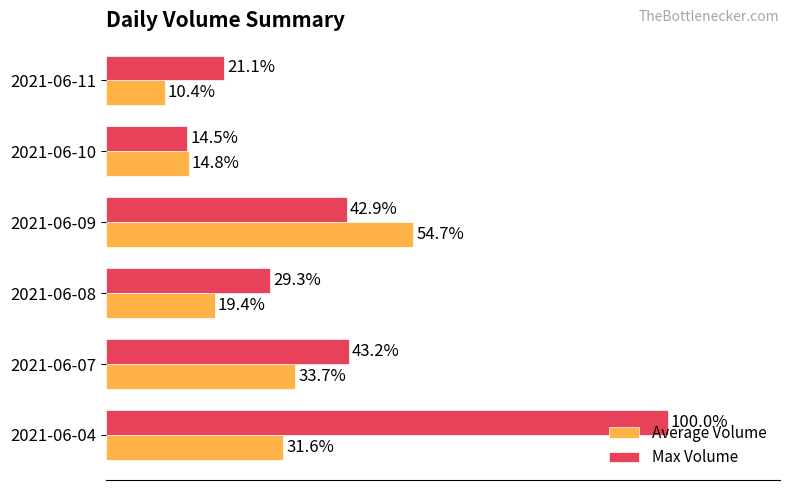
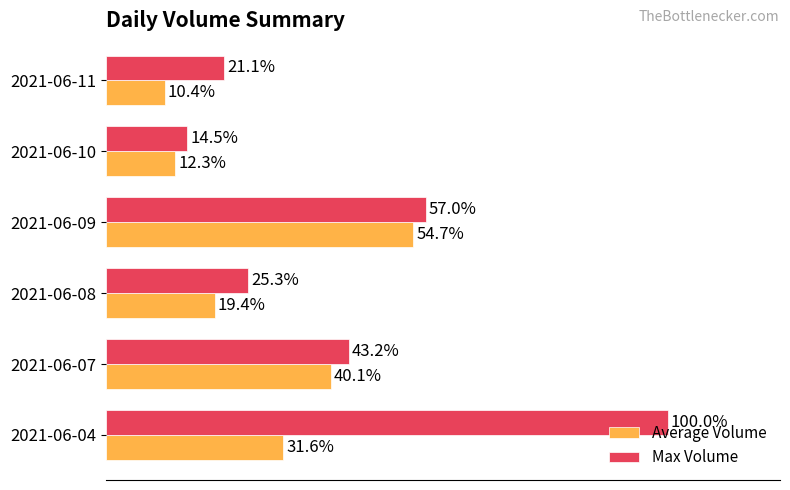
  {
    "Average Volume": {
      "2021-06-11": "10.4%",
-     "2021-06-10": "14.8%",
+     "2021-06-10": "12.3%",
      "2021-06-09": "54.7%",
      "2021-06-08": "19.4%",
-     "2021-06-07": "33.7%",
+     "2021-06-07": "40.1%",
      "2021-06-04": "31.6%"
    },
    "Max Volume": {
      "2021-06-11": "21.1%",
      "2021-06-10": "14.5%",
-     "2021-06-09": "42.9%",
-     "2021-06-08": "29.3%",
+     "2021-06-09": "57.0%",
+     "2021-06-08": "25.3%",
      "2021-06-07": "43.2%",
      "2021-06-04": "100.0%"
    }
  }
